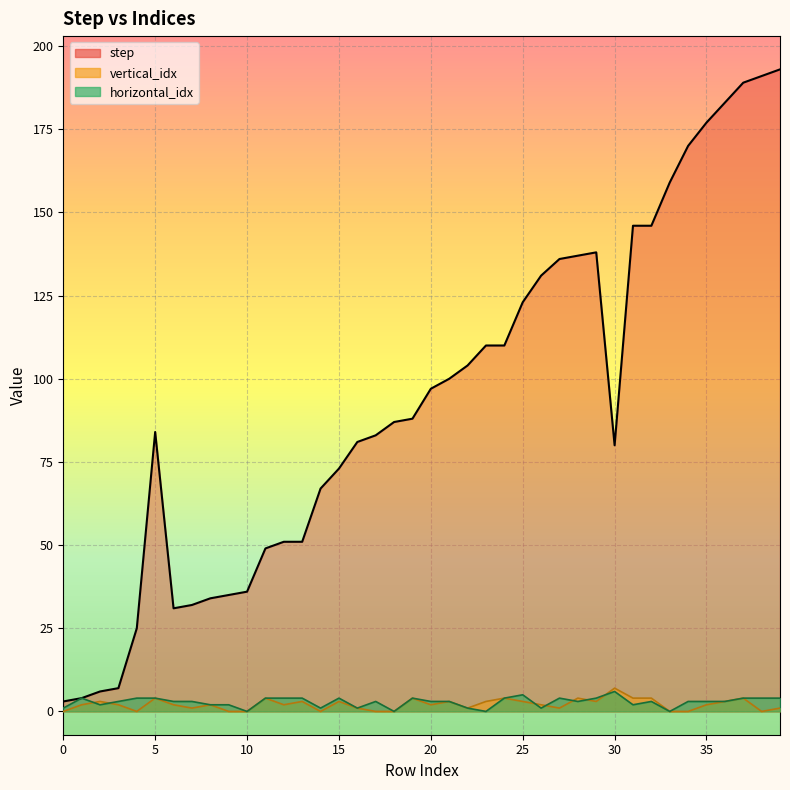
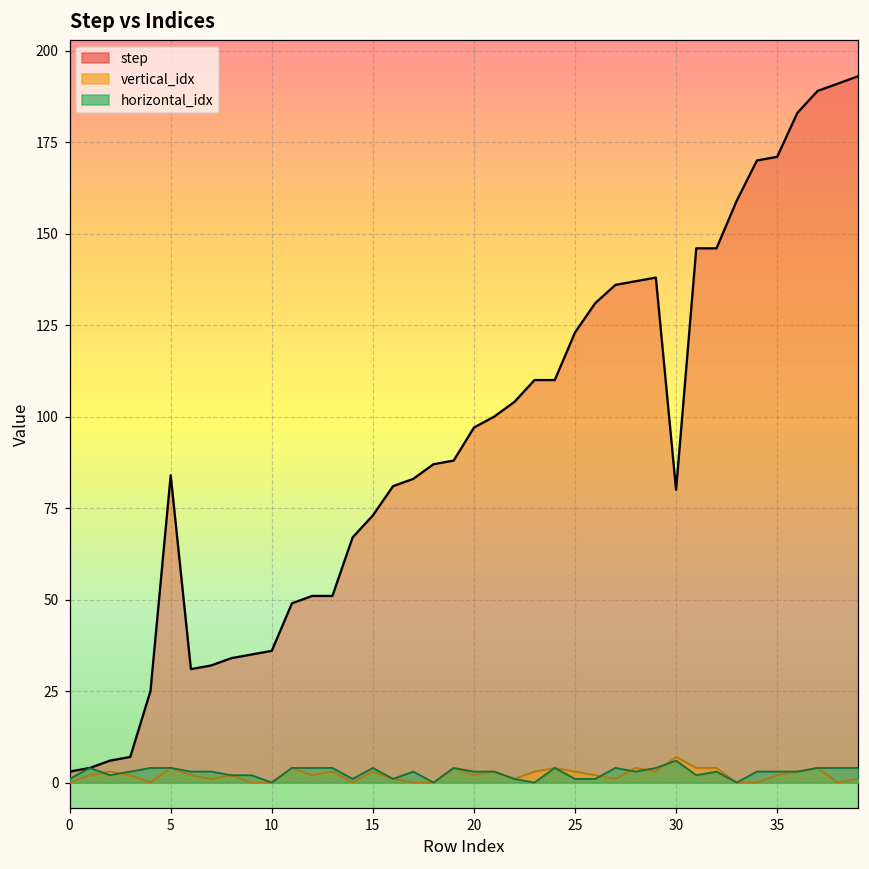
  {
    "step": {
      "0": 3,
      "5": 84,
      "10": 36,
      "15": 73,
      "20": 97,
      "25": 123,
      "30": 80,
-     "35": 177
+     "35": 171
    },
    "vertical_idx": {
      "0": 0,
      "15": 3,
      "20": 2,
      "25": 3,
      "30": 7,
      "35": 2
    },
    "horizontal_idx": {
      "0": 1,
      "15": 4,
      "20": 3,
-     "25": 5,
+     "25": 1,
      "30": 6,
      "35": 3
    }
  }
